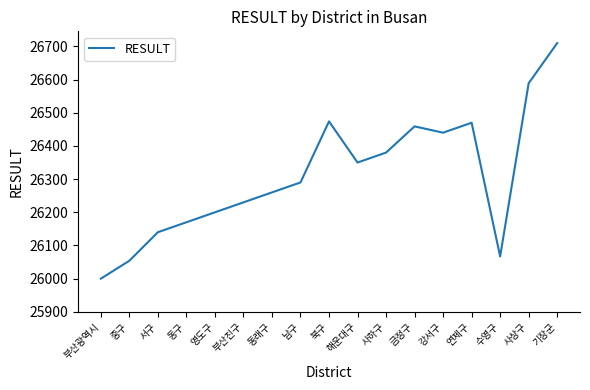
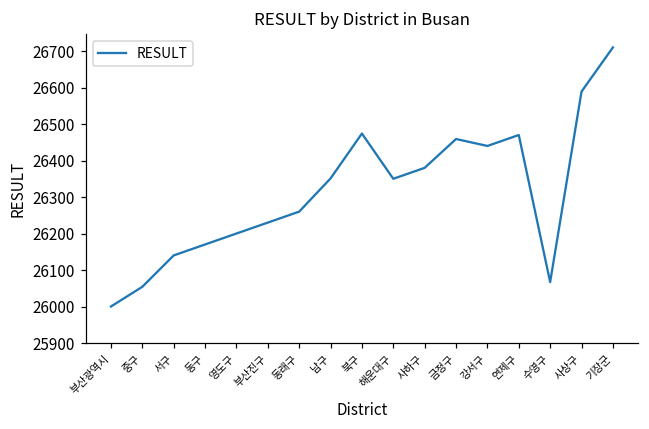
  {
    "부산광역시": 26000,
    "중구": 26050,
    "서구": 26140,
    "동구": 26170,
    "영도구": 26200,
    "부산진구": 26230,
    "동래구": 26260,
-   "남구": 26290,
+   "남구": 26350,
    "북구": 26470,
    "해운대구": 26350,
    "사하구": 26380,
    "금정구": 26460,
    "강서구": 26440,
    "연제구": 26470,
    "수영구": 26070,
    "사상구": 26590,
    "기장군": 26710
  }
